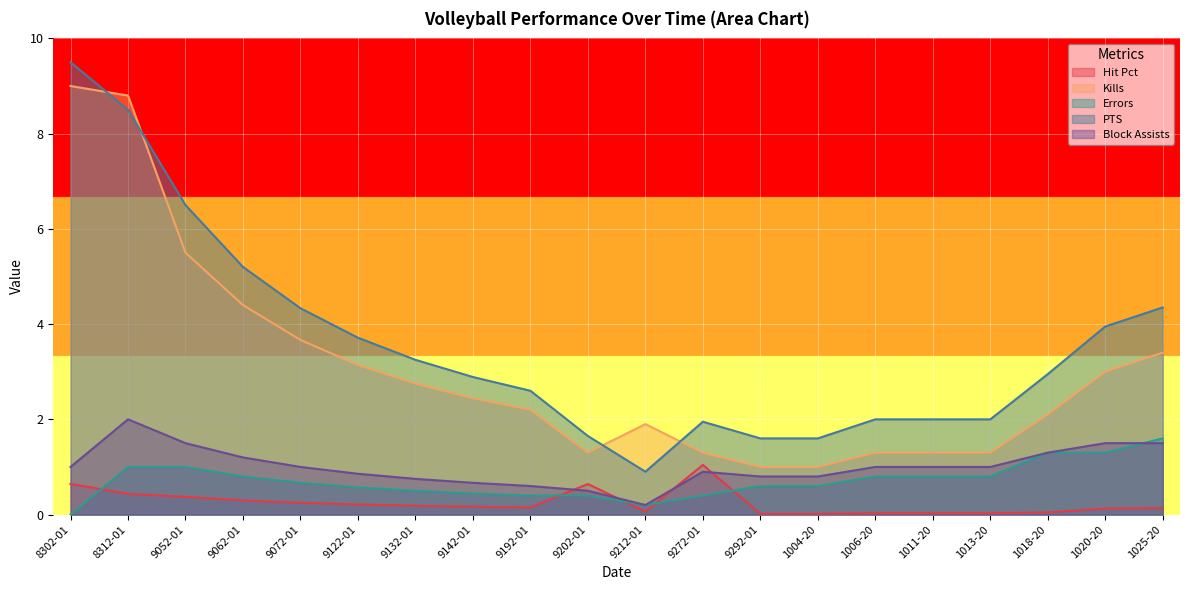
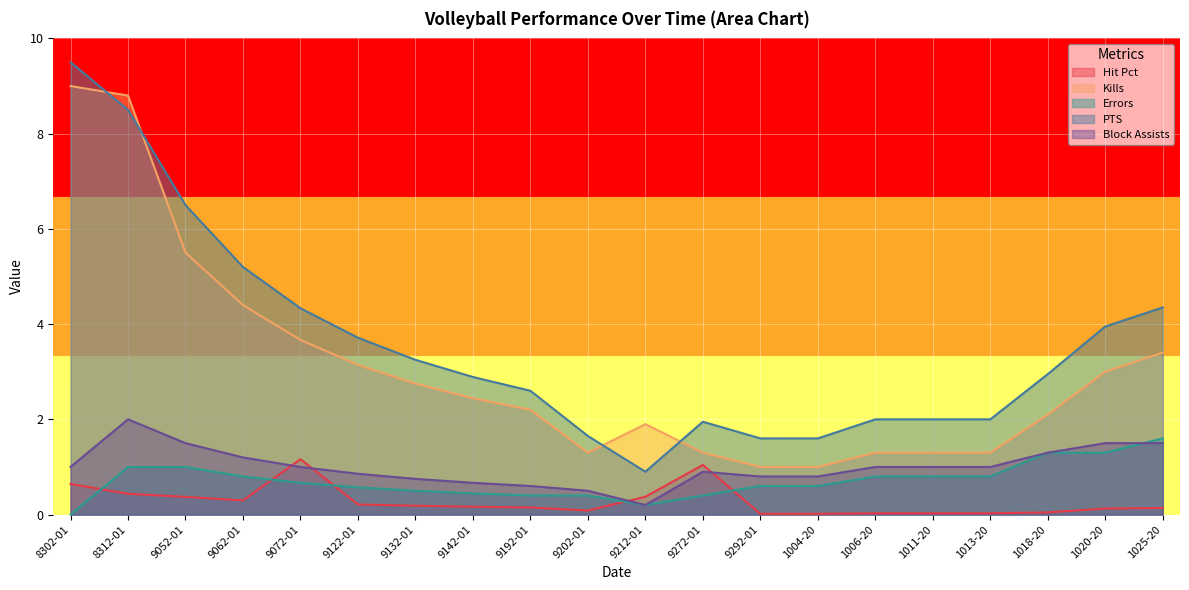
  {
    "Hit Pct": {
      "8302-01": 0.6,
      "8312-01": 0.4,
      "9052-01": 0.4,
      "9062-01": 0.3,
-     "9072-01": 0.2,
+     "9072-01": 1.2,
      "9122-01": 0.2,
      "9132-01": 0.2,
      "9142-01": 0.2,
      "9192-01": 0.1,
-     "9202-01": 0.6,
-     "9212-01": 0.1,
+     "9202-01": 0.1,
+     "9212-01": 0.4,
      "9272-01": 1.0,
      "9292-01": 0.0,
      "1004-20": 0.0,
      "1006-20": 0.0,
      "1011-20": 0.0,
      "1013-20": 0.0,
      "1018-20": 0.0,
      "1020-20": 0.1,
      "1025-20": 0.1
    },
    "Kills": {
      "8302-01": 9.0,
      "8312-01": 8.8,
      "9052-01": 5.5,
      "9062-01": 4.4,
      "9072-01": 3.7,
      "9122-01": 3.1,
      "9132-01": 2.8,
      "9142-01": 2.4,
      "9192-01": 2.2,
      "9202-01": 1.3,
      "9212-01": 1.9,
      "9272-01": 1.3,
      "9292-01": 1.0,
      "1004-20": 1.0,
      "1006-20": 1.3,
      "1011-20": 1.3,
      "1013-20": 1.3,
      "1018-20": 2.1,
      "1020-20": 3.0,
      "1025-20": 3.4
    }
  }
